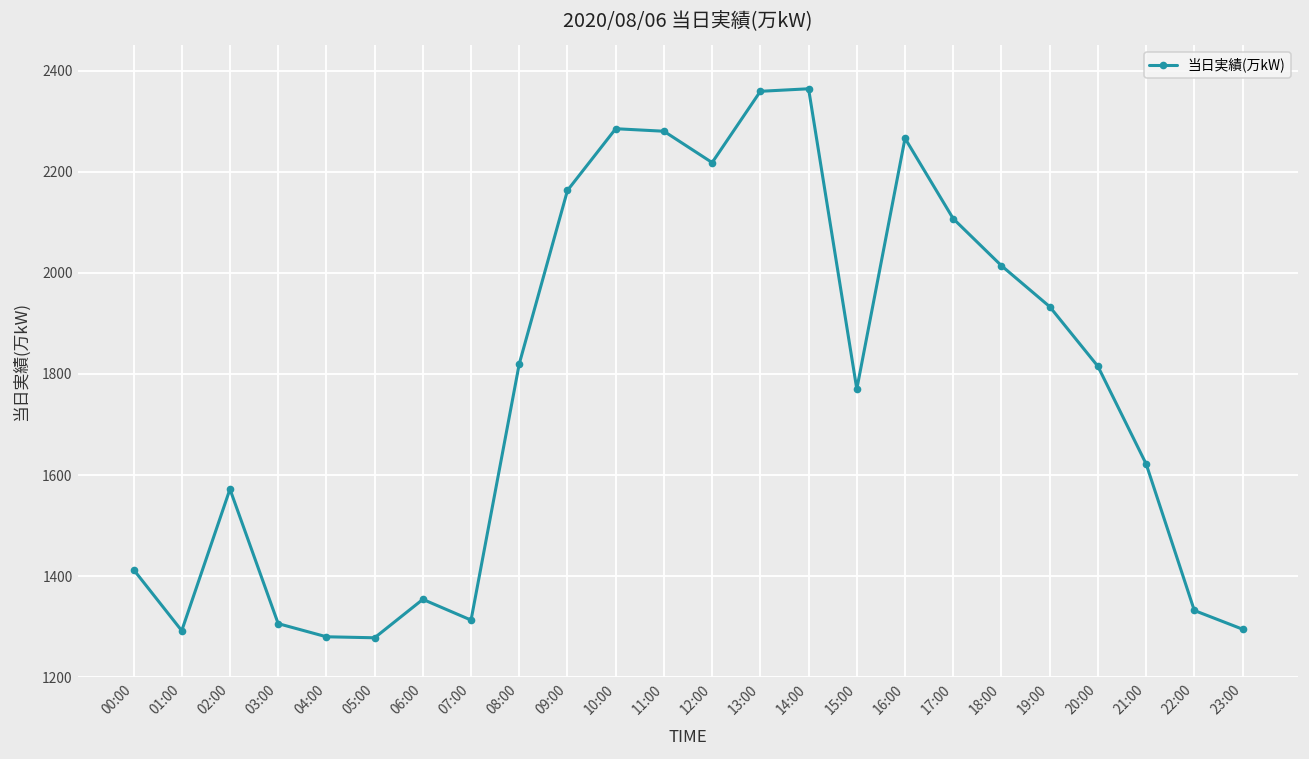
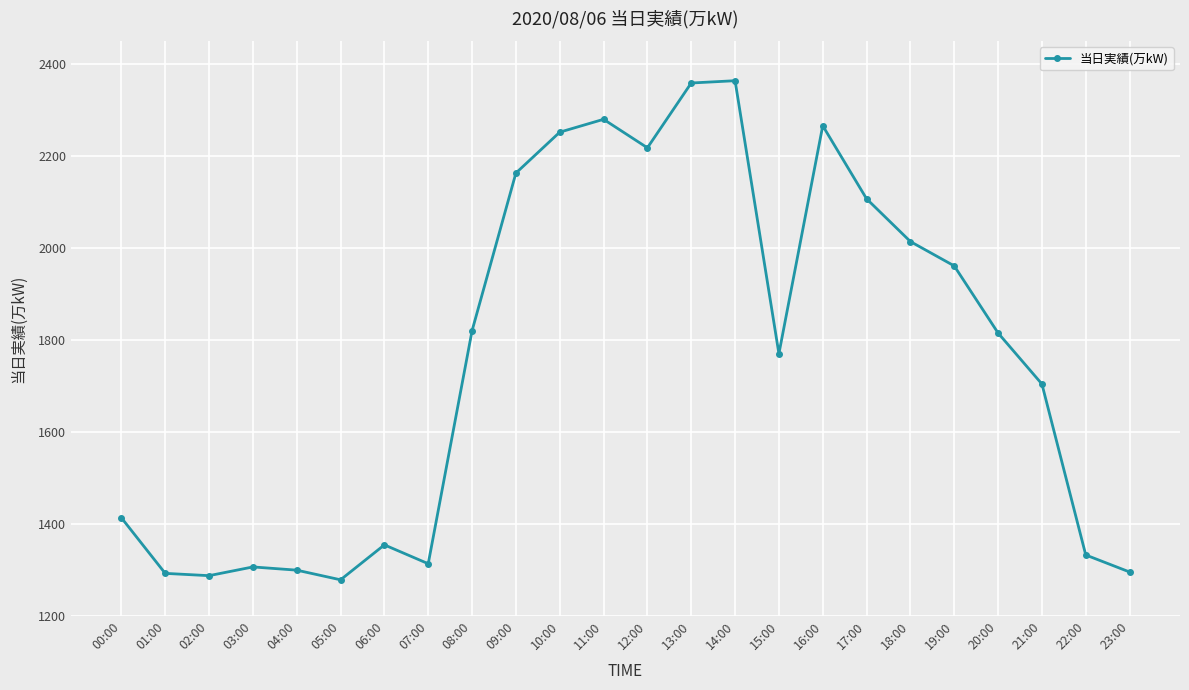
  {
    "00:00": 1410,
    "01:00": 1290,
-   "02:00": 1570,
+   "02:00": 1290,
    "03:00": 1310,
-   "04:00": 1280,
+   "04:00": 1300,
    "05:00": 1280,
    "06:00": 1350,
    "07:00": 1310,
    "08:00": 1820,
    "09:00": 2160,
-   "10:00": 2290,
+   "10:00": 2250,
    "11:00": 2280,
    "12:00": 2220,
    "13:00": 2360,
    "14:00": 2360,
    "15:00": 1770,
    "16:00": 2270,
    "17:00": 2110,
    "18:00": 2010,
-   "19:00": 1930,
+   "19:00": 1960,
    "20:00": 1820,
-   "21:00": 1620,
+   "21:00": 1700,
    "22:00": 1330,
    "23:00": 1300
  }
